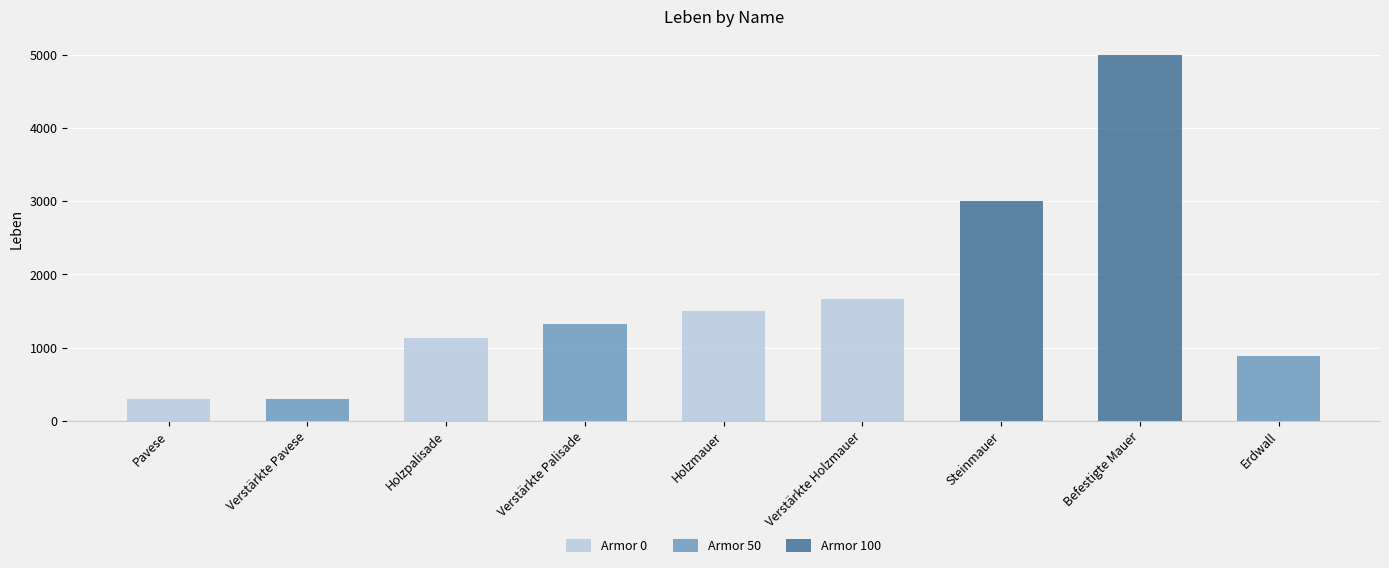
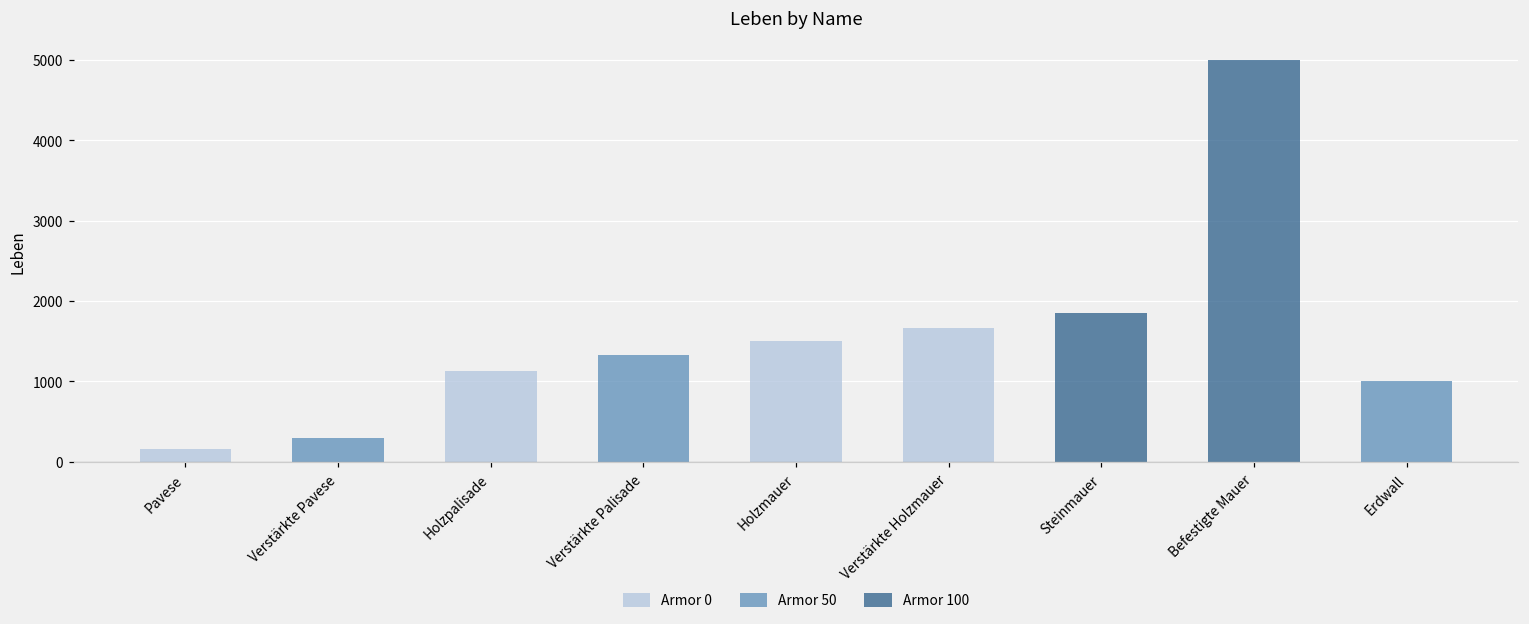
  {
    "Armor 0": {
-     "Pavese": 300,
+     "Pavese": 200,
      "Holzpalisade": 1100,
      "Holzmauer": 1500,
      "Verstärkte Holzmauer": 1700
    },
    "Armor 50": {
      "Verstärkte Pavese": 300,
      "Verstärkte Palisade": 1300,
-     "Erdwall": 900
+     "Erdwall": 1000
    },
    "Armor 100": {
-     "Steinmauer": 3000,
+     "Steinmauer": 1900,
      "Befestigte Mauer": 5000
    }
  }
